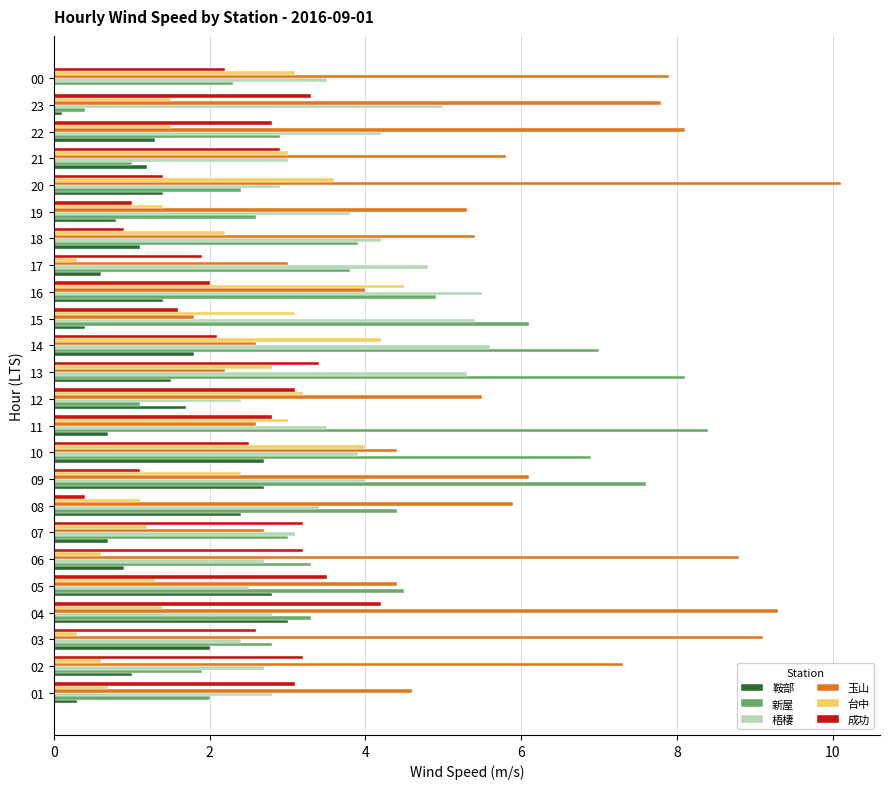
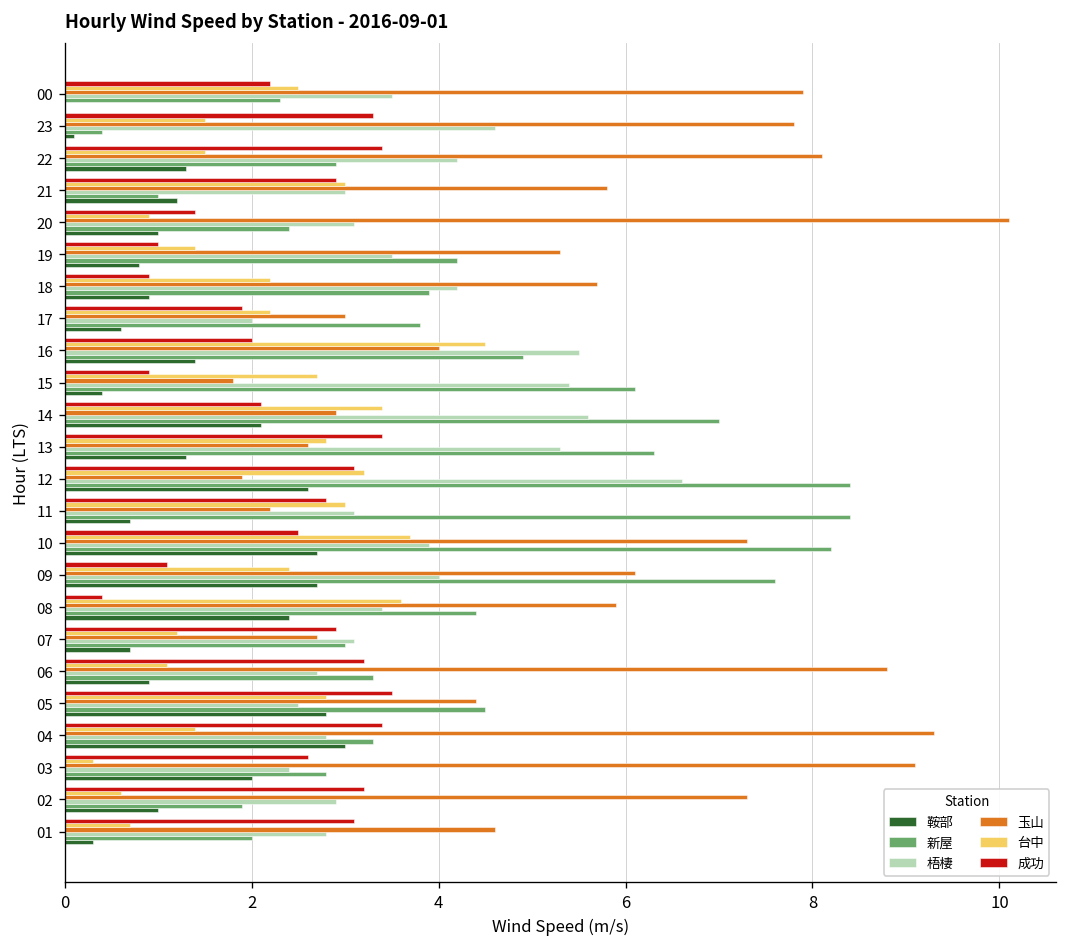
  {
    "鞍部": {
      "00": 0.0,
      "23": 0.1,
      "22": 1.3,
      "21": 1.2,
-     "20": 1.4,
+     "20": 1.0,
      "19": 0.8,
-     "18": 1.1,
+     "18": 0.9,
      "17": 0.6,
      "16": 1.4,
      "15": 0.4,
-     "14": 1.8,
-     "13": 1.5,
-     "12": 1.7,
+     "14": 2.1,
+     "13": 1.3,
+     "12": 2.6,
      "11": 0.7,
      "10": 2.7,
      "09": 2.7,
      "08": 2.4,
      "07": 0.7,
      "06": 0.9,
      "05": 2.8,
      "04": 3.0,
      "03": 2.0,
      "02": 1.0,
      "01": 0.3
    },
    "新屋": {
      "00": 2.3,
      "23": 0.4,
      "22": 2.9,
      "21": 1.0,
      "20": 2.4,
-     "19": 2.6,
+     "19": 4.2,
      "18": 3.9,
      "17": 3.8,
      "16": 4.9,
      "15": 6.1,
      "14": 7.0,
-     "13": 8.1,
-     "12": 1.1,
+     "13": 6.3,
+     "12": 8.4,
      "11": 8.4,
-     "10": 6.9,
+     "10": 8.2,
      "09": 7.6,
      "08": 4.4,
      "07": 3.0,
      "06": 3.3,
      "05": 4.5,
      "04": 3.3,
      "03": 2.8,
      "02": 1.9,
      "01": 2.0
    },
    "梧棲": {
      "00": 3.5,
-     "23": 5.0,
+     "23": 4.6,
      "22": 4.2,
      "21": 3.0,
-     "20": 2.9,
-     "19": 3.8,
+     "20": 3.1,
+     "19": 3.5,
      "18": 4.2,
-     "17": 4.8,
+     "17": 2.0,
      "16": 5.5,
      "15": 5.4,
      "14": 5.6,
      "13": 5.3,
-     "12": 2.4,
-     "11": 3.5,
+     "12": 6.6,
+     "11": 3.1,
      "10": 3.9,
      "09": 4.0,
      "08": 3.4,
      "07": 3.1,
      "06": 2.7,
      "05": 2.5,
      "04": 2.8,
      "03": 2.4,
-     "02": 2.7,
+     "02": 2.9,
      "01": 2.8
    },
    "玉山": {
      "00": 7.9,
      "23": 7.8,
      "22": 8.1,
      "21": 5.8,
      "20": 10.1,
      "19": 5.3,
-     "18": 5.4,
+     "18": 5.7,
      "17": 3.0,
      "16": 4.0,
      "15": 1.8,
-     "14": 2.6,
-     "13": 2.2,
-     "12": 5.5,
-     "11": 2.6,
-     "10": 4.4,
+     "14": 2.9,
+     "13": 2.6,
+     "12": 1.9,
+     "11": 2.2,
+     "10": 7.3,
      "09": 6.1,
      "08": 5.9,
      "07": 2.7,
      "06": 8.8,
      "05": 4.4,
      "04": 9.3,
      "03": 9.1,
      "02": 7.3,
      "01": 4.6
    },
    "台中": {
-     "00": 3.1,
+     "00": 2.5,
      "23": 1.5,
      "22": 1.5,
      "21": 3.0,
-     "20": 3.6,
+     "20": 0.9,
      "19": 1.4,
      "18": 2.2,
-     "17": 0.3,
+     "17": 2.2,
      "16": 4.5,
-     "15": 3.1,
-     "14": 4.2,
+     "15": 2.7,
+     "14": 3.4,
      "13": 2.8,
      "12": 3.2,
      "11": 3.0,
-     "10": 4.0,
+     "10": 3.7,
      "09": 2.4,
-     "08": 1.1,
+     "08": 3.6,
      "07": 1.2,
-     "06": 0.6,
-     "05": 1.3,
+     "06": 1.1,
+     "05": 2.8,
      "04": 1.4,
      "03": 0.3,
      "02": 0.6,
      "01": 0.7
    },
    "成功": {
      "00": 2.2,
      "23": 3.3,
-     "22": 2.8,
+     "22": 3.4,
      "21": 2.9,
      "20": 1.4,
      "19": 1.0,
      "18": 0.9,
      "17": 1.9,
      "16": 2.0,
-     "15": 1.6,
+     "15": 0.9,
      "14": 2.1,
      "13": 3.4,
      "12": 3.1,
      "11": 2.8,
      "10": 2.5,
      "09": 1.1,
      "08": 0.4,
-     "07": 3.2,
+     "07": 2.9,
      "06": 3.2,
      "05": 3.5,
-     "04": 4.2,
+     "04": 3.4,
      "03": 2.6,
      "02": 3.2,
      "01": 3.1
    }
  }
